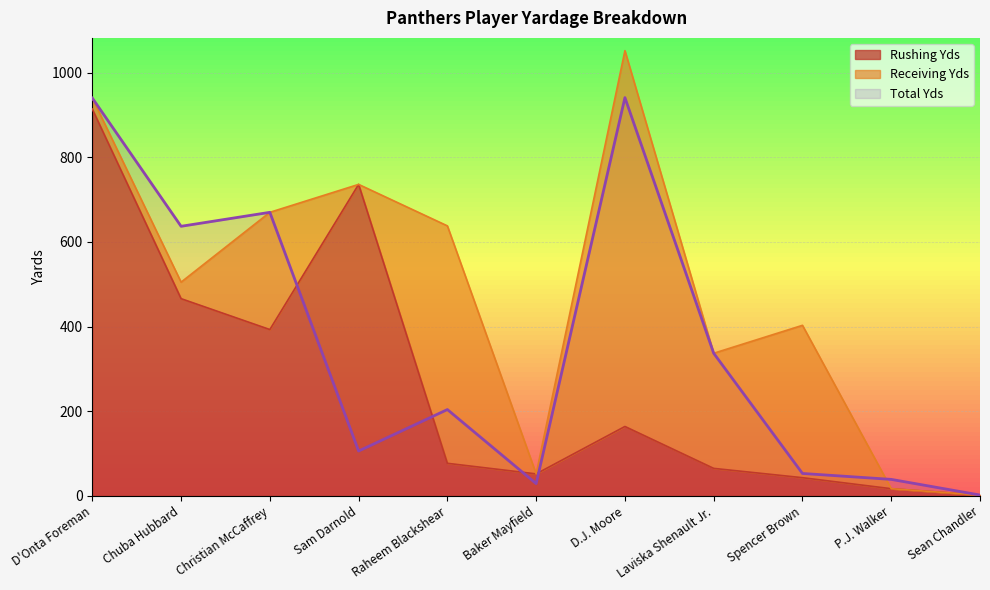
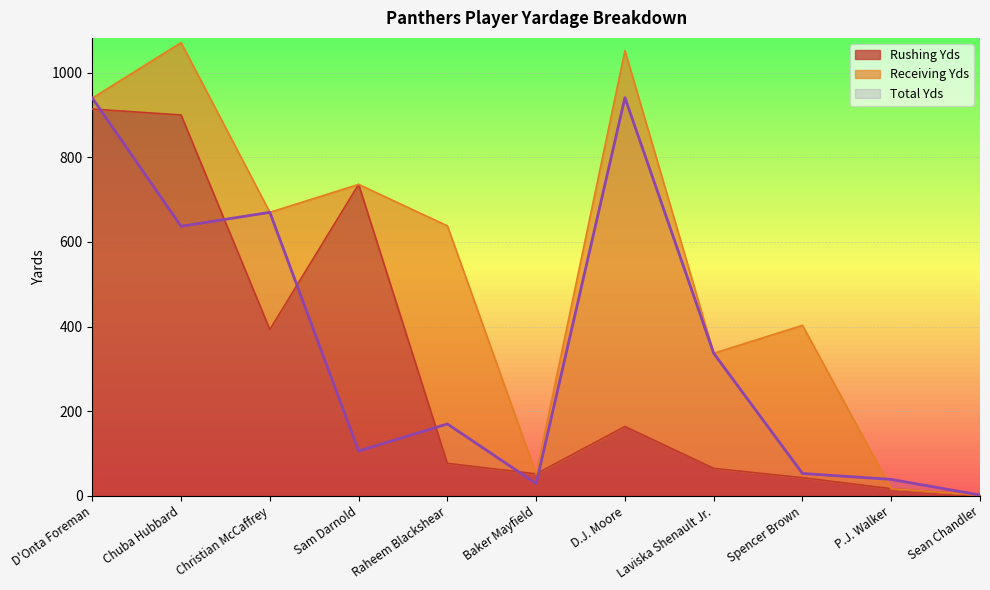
  {
    "Rushing Yds": {
      "D'Onta Foreman": 910,
-     "Chuba Hubbard": 470,
+     "Chuba Hubbard": 900,
      "Christian McCaffrey": 390,
      "Raheem Blackshear": 80,
      "D.J. Moore": 160,
      "Laviska Shenault Jr.": 70,
      "Spencer Brown": 40
    },
    "Receiving Yds": {
-     "Chuba Hubbard": 40,
+     "Chuba Hubbard": 170,
      "Raheem Blackshear": 560,
      "D.J. Moore": 890,
      "Spencer Brown": 360
    },
    "Total Yds": {
      "Chuba Hubbard": 640,
      "Sam Darnold": 110,
-     "Raheem Blackshear": 200,
+     "Raheem Blackshear": 170,
      "Baker Mayfield": 30,
      "D.J. Moore": 940,
      "Spencer Brown": 50,
      "P.J. Walker": 40
    }
  }
